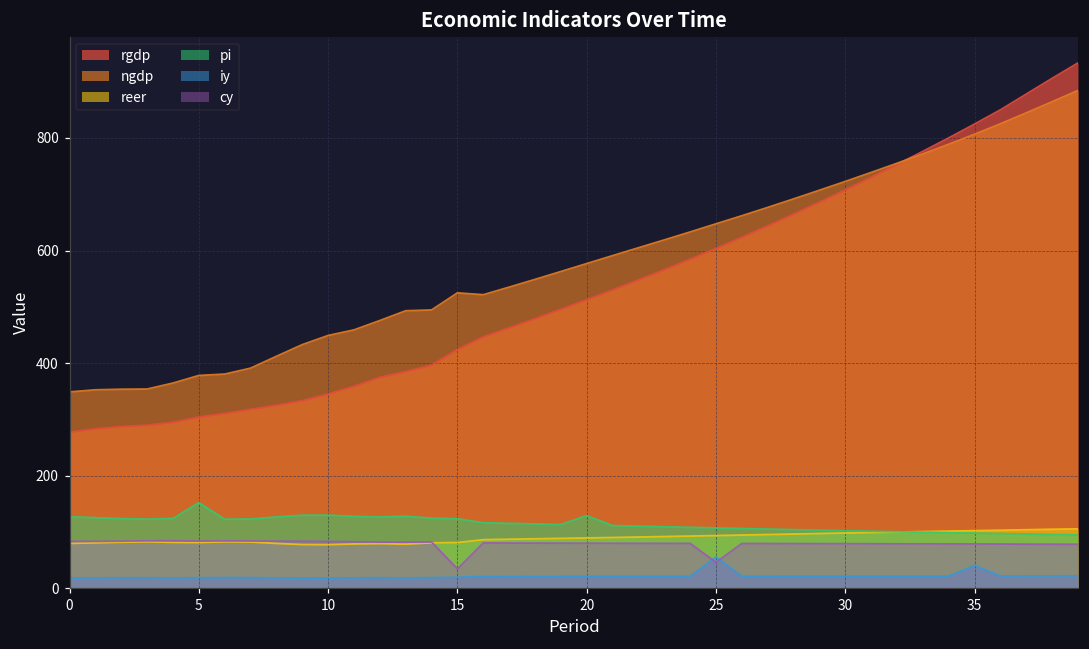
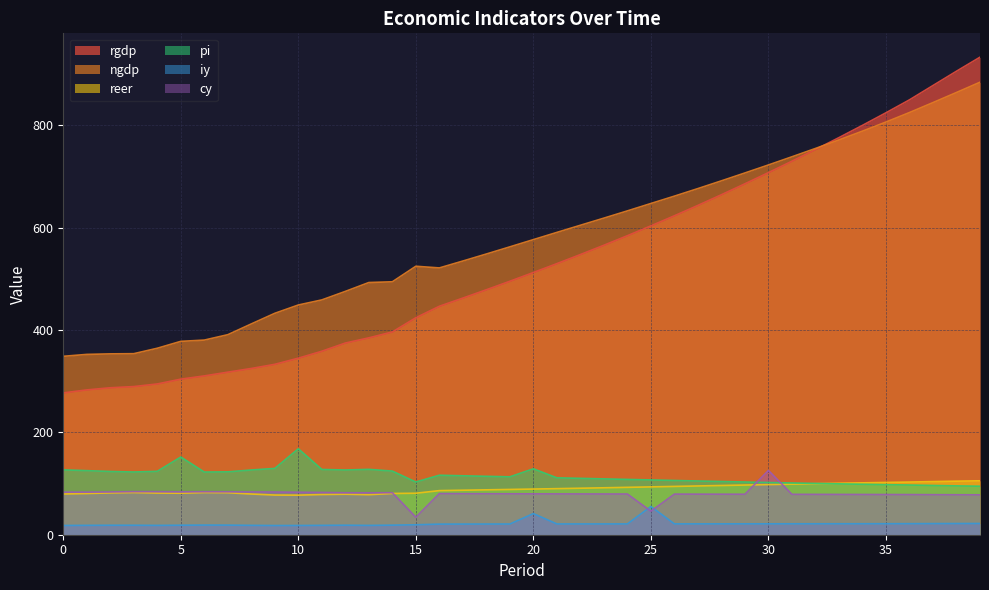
  {
    "pi": {
      "0": 130,
      "5": 150,
-     "10": 130,
-     "15": 120,
+     "10": 170,
+     "15": 100,
      "20": 130,
      "25": 110
    },
    "iy": {
      "0": 20,
      "5": 20,
      "10": 20,
      "15": 20,
-     "20": 20,
+     "20": 40,
      "25": 60,
      "30": 20,
-     "35": 40
+     "35": 20
    },
    "cy": {
      "10": 80,
      "15": 30,
      "20": 80,
      "25": 50,
-     "30": 80,
+     "30": 130,
      "35": 80
    }
  }
